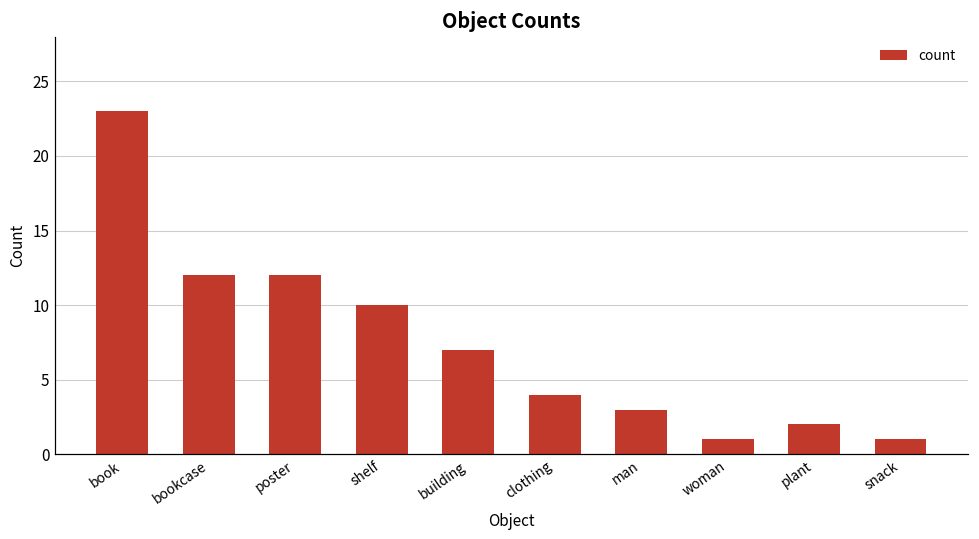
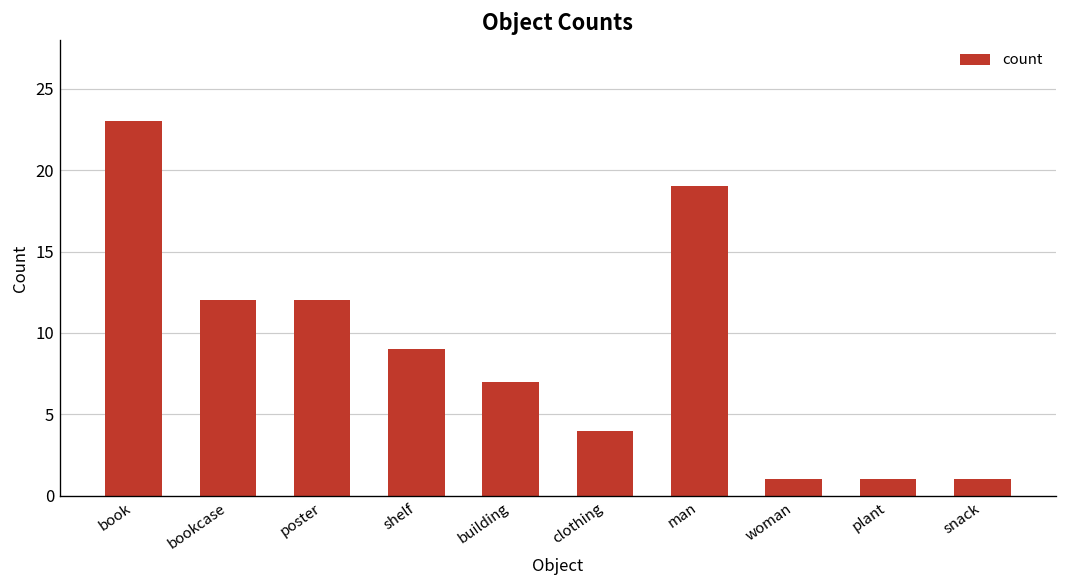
  {
    "book": 23,
    "bookcase": 12,
    "poster": 12,
-   "shelf": 10,
+   "shelf": 9,
    "building": 7,
    "clothing": 4,
-   "man": 3,
+   "man": 19,
    "woman": 1,
-   "plant": 2,
+   "plant": 1,
    "snack": 1
  }
